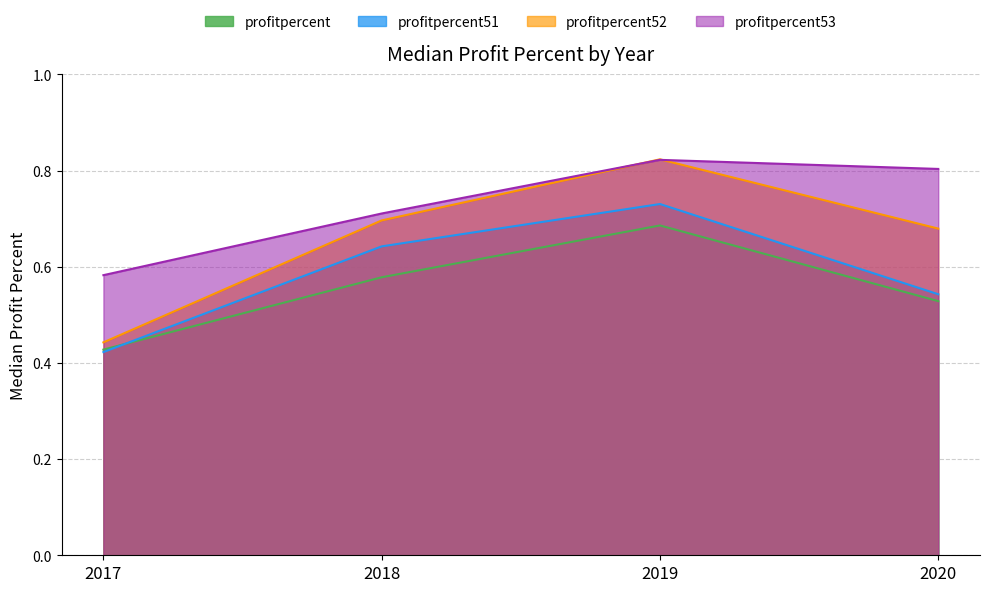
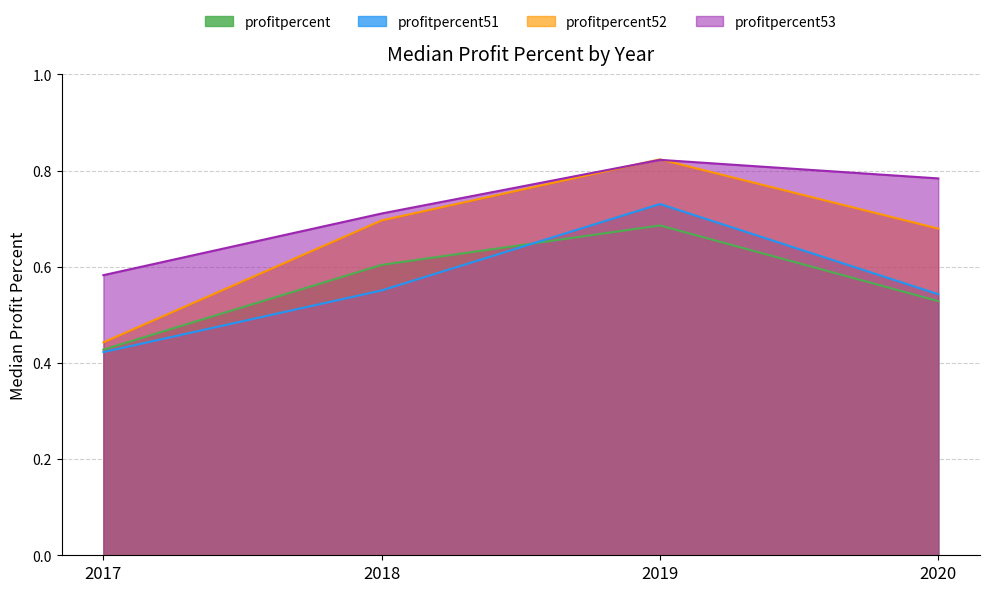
  {
    "profitpercent": {
-     "2018": 0.58,
+     "2018": 0.60,
      "2019": 0.69,
      "2020": 0.53
    },
    "profitpercent51": {
-     "2018": 0.64,
+     "2018": 0.55,
      "2019": 0.73,
      "2020": 0.54
    },
    "profitpercent52": {
      "2017": 0.44,
      "2018": 0.70,
      "2020": 0.68
    },
    "profitpercent53": {
      "2017": 0.58,
      "2018": 0.71,
-     "2020": 0.80
+     "2020": 0.78
    }
  }
